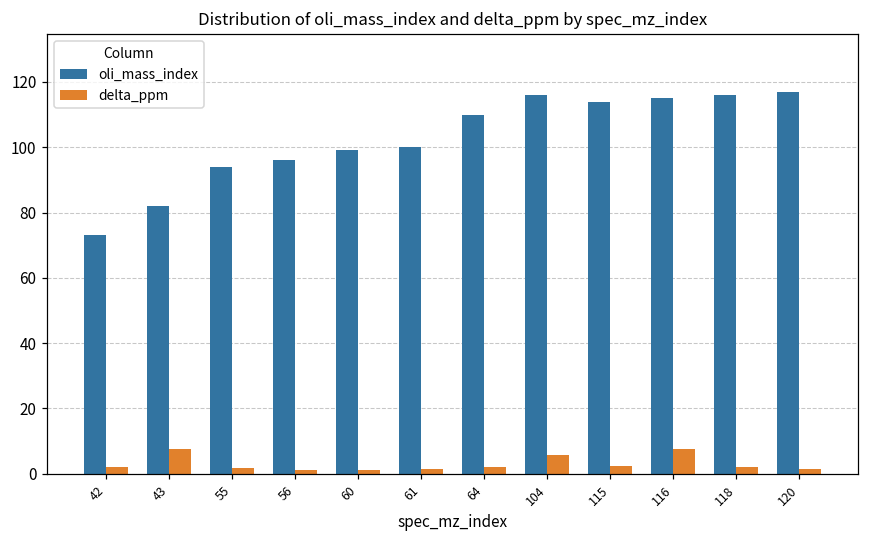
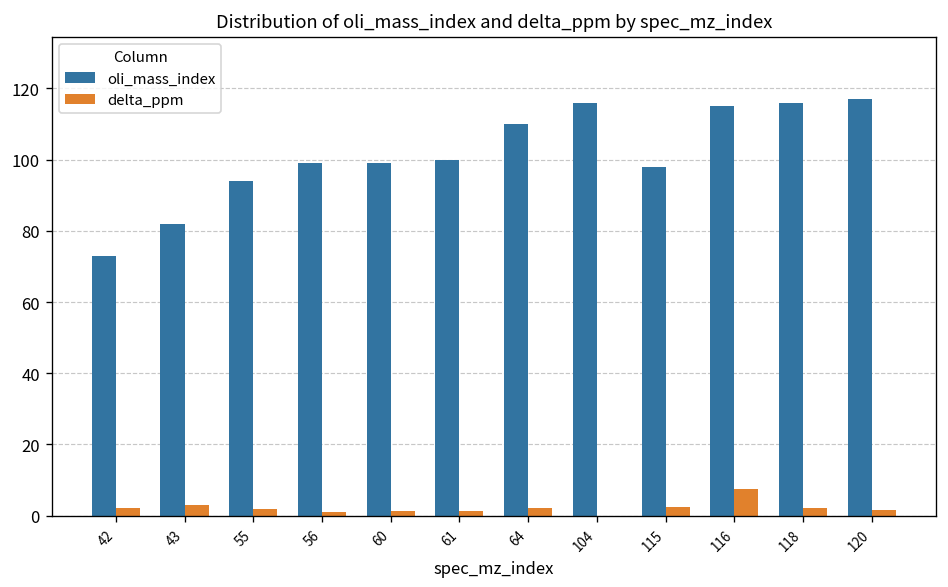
  {
    "oli_mass_index": {
      "42": 73,
      "43": 82,
      "55": 94,
-     "56": 96,
+     "56": 99,
      "60": 99,
      "61": 100,
      "64": 110,
      "104": 116,
-     "115": 114,
+     "115": 98,
      "116": 115,
      "118": 116,
      "120": 117
    },
    "delta_ppm": {
      "42": 2,
-     "43": 7,
+     "43": 3,
      "55": 2,
      "56": 1,
      "60": 1,
      "61": 1,
      "64": 2,
-     "104": 6,
+     "104": 0,
      "115": 2,
      "116": 8,
      "118": 2,
      "120": 2
    }
  }
